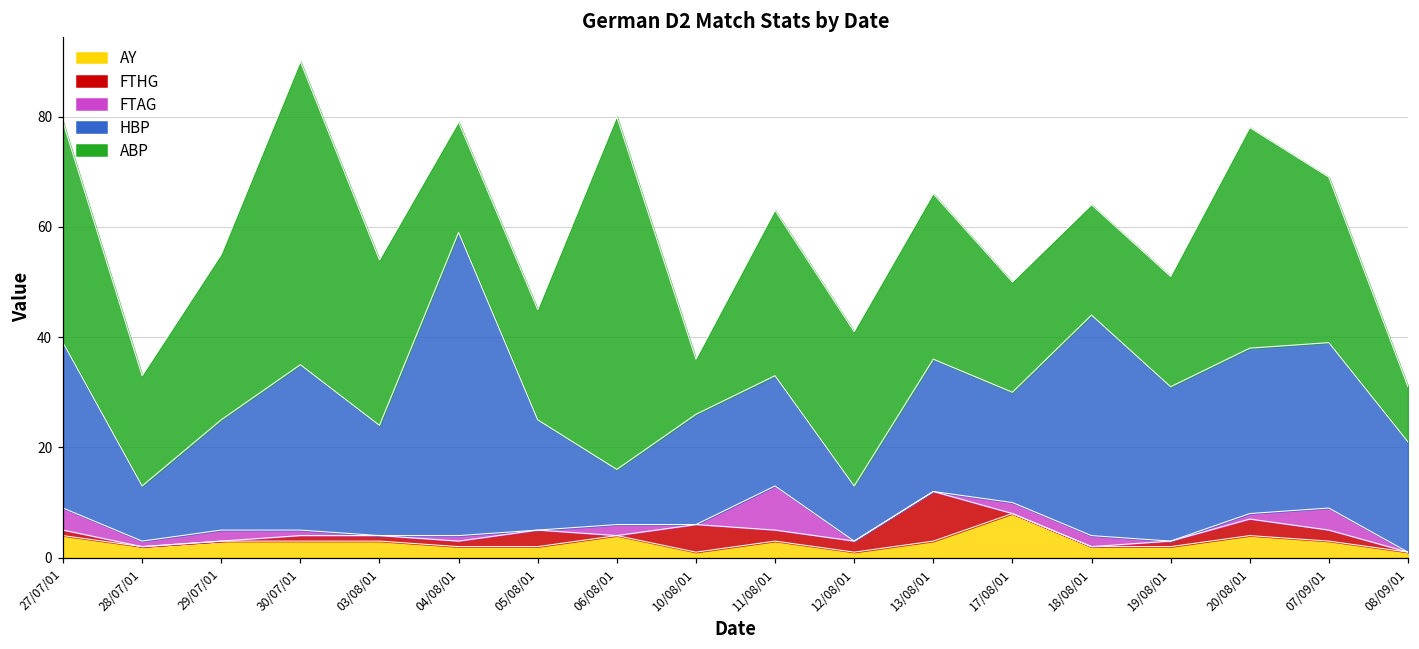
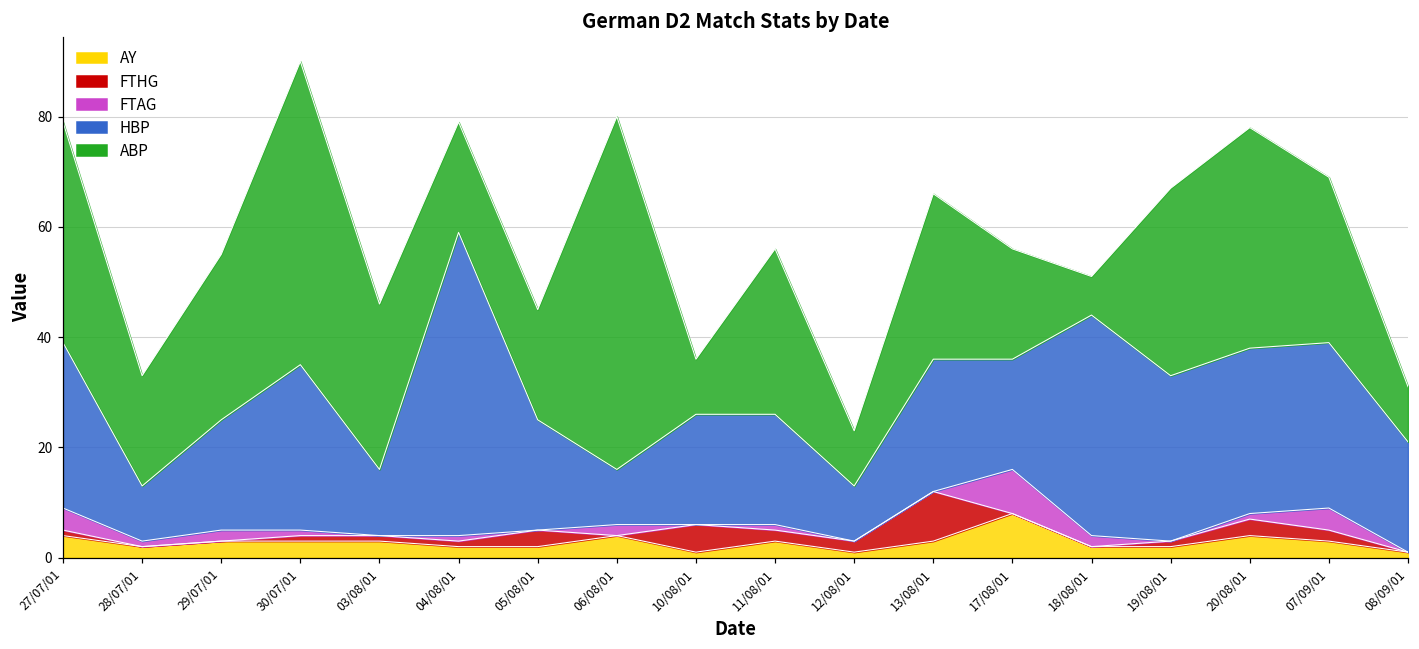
  {
    "AY": {
      "27/07/01": 4,
      "30/07/01": 3,
      "03/08/01": 3,
      "04/08/01": 2,
      "05/08/01": 2,
      "10/08/01": 1,
      "11/08/01": 3,
      "12/08/01": 1,
      "13/08/01": 3,
      "19/08/01": 2,
      "20/08/01": 4,
      "07/09/01": 3
    },
    "FTHG": {
      "27/07/01": 1,
      "30/07/01": 1,
      "04/08/01": 1,
      "11/08/01": 2,
      "20/08/01": 3,
      "07/09/01": 2
    },
    "FTAG": {
      "27/07/01": 4,
      "28/07/01": 1,
      "29/07/01": 2,
      "30/07/01": 1,
      "04/08/01": 1,
      "06/08/01": 2,
-     "11/08/01": 8,
-     "17/08/01": 2,
+     "11/08/01": 1,
+     "17/08/01": 8,
      "18/08/01": 2,
      "20/08/01": 1,
      "07/09/01": 4
    },
    "HBP": {
      "27/07/01": 30,
      "28/07/01": 10,
      "29/07/01": 20,
      "30/07/01": 30,
-     "03/08/01": 20,
+     "03/08/01": 12,
      "04/08/01": 55,
      "05/08/01": 20,
      "06/08/01": 10,
      "10/08/01": 20,
      "11/08/01": 20,
      "12/08/01": 10,
      "13/08/01": 24,
      "17/08/01": 20,
      "18/08/01": 40,
-     "19/08/01": 28,
+     "19/08/01": 30,
      "20/08/01": 30,
      "07/09/01": 30,
      "08/09/01": 20
    },
    "ABP": {
      "27/07/01": 40,
      "28/07/01": 20,
      "29/07/01": 30,
      "30/07/01": 55,
      "03/08/01": 30,
      "04/08/01": 20,
      "05/08/01": 20,
      "06/08/01": 64,
      "10/08/01": 10,
      "11/08/01": 30,
-     "12/08/01": 28,
+     "12/08/01": 10,
      "13/08/01": 30,
      "17/08/01": 20,
-     "18/08/01": 20,
-     "19/08/01": 20,
+     "18/08/01": 7,
+     "19/08/01": 34,
      "20/08/01": 40,
      "07/09/01": 30,
      "08/09/01": 10
    }
  }
